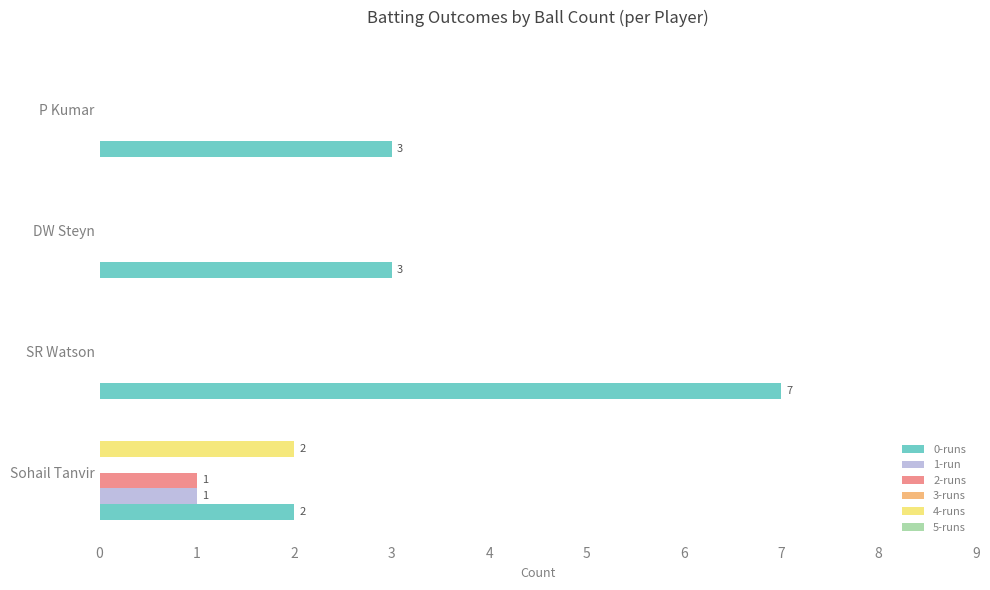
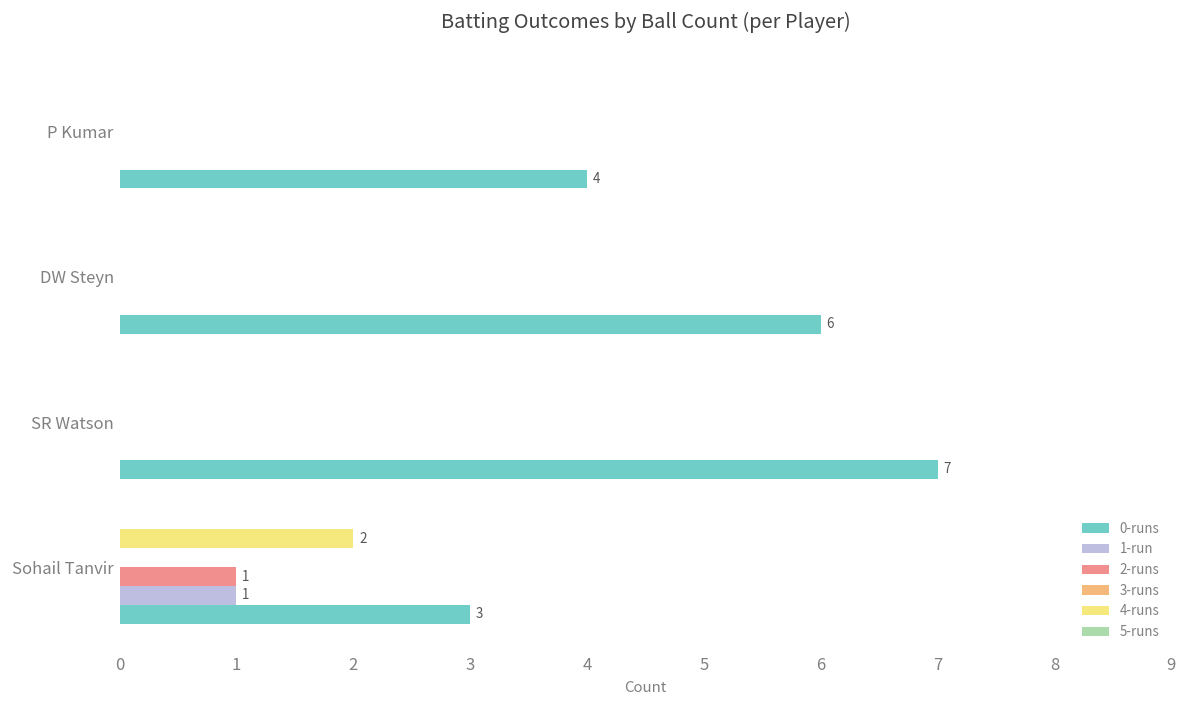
  {
    "0-runs": {
-     "P Kumar": 3,
-     "DW Steyn": 3,
+     "P Kumar": 4,
+     "DW Steyn": 6,
      "SR Watson": 7,
-     "Sohail Tanvir": 2
+     "Sohail Tanvir": 3
    },
    "1-run": {
      "Sohail Tanvir": 1
    },
    "5-runs": {
      "P Kumar": 0.0,
      "DW Steyn": 0.0,
      "SR Watson": 0.0,
      "Sohail Tanvir": 0.0
    }
  }
